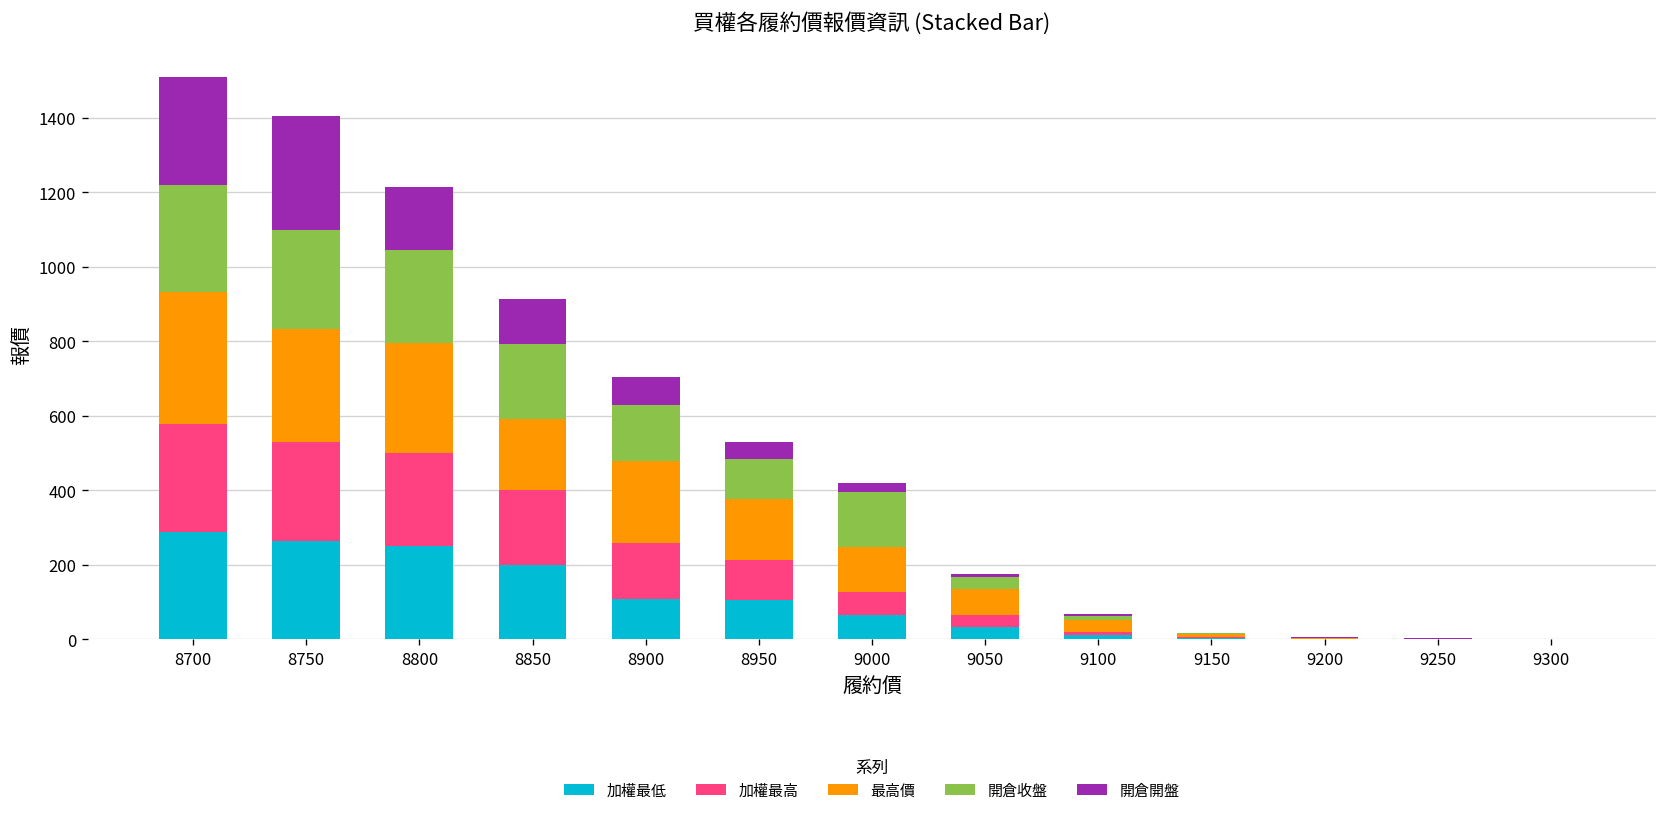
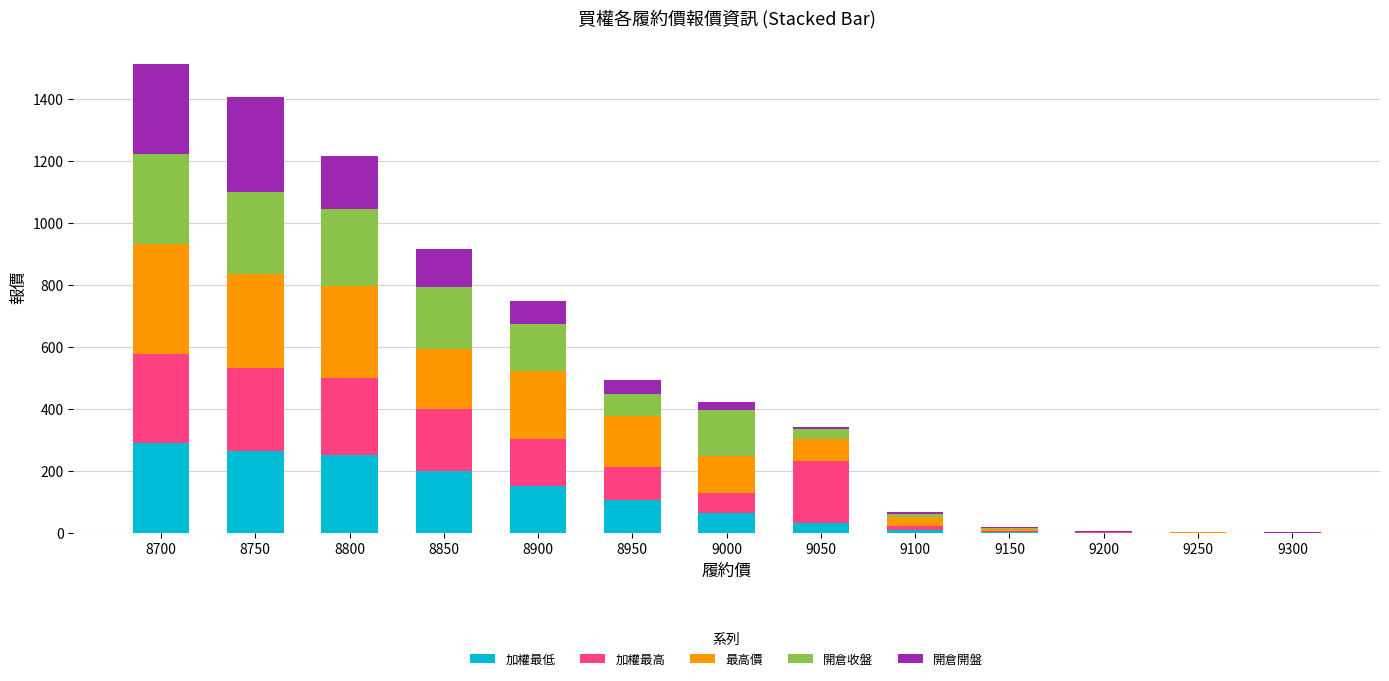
  {
    "加權最低": {
      "8700": 290,
      "8750": 270,
      "8800": 250,
      "8850": 200,
-     "8900": 110,
+     "8900": 150,
      "8950": 110,
      "9000": 60,
      "9050": 30,
      "9100": 10
    },
    "加權最高": {
      "8700": 290,
      "8750": 270,
      "8800": 250,
      "8850": 200,
      "8900": 150,
      "8950": 110,
      "9000": 60,
-     "9050": 30,
+     "9050": 200,
      "9100": 10
    },
    "最高價": {
      "8700": 350,
      "8750": 300,
      "8800": 300,
      "8850": 190,
      "8900": 220,
      "8950": 170,
      "9000": 120,
      "9050": 70,
      "9100": 30
    },
    "開倉收盤": {
      "8700": 290,
      "8750": 270,
      "8800": 250,
      "8850": 200,
      "8900": 150,
-     "8950": 110,
+     "8950": 70,
      "9000": 150,
      "9050": 30,
      "9100": 10
    },
    "開倉開盤": {
      "8700": 290,
      "8750": 310,
      "8800": 170,
      "8850": 120,
      "8900": 80,
      "8950": 50,
      "9000": 30,
      "9050": 10
    }
  }
